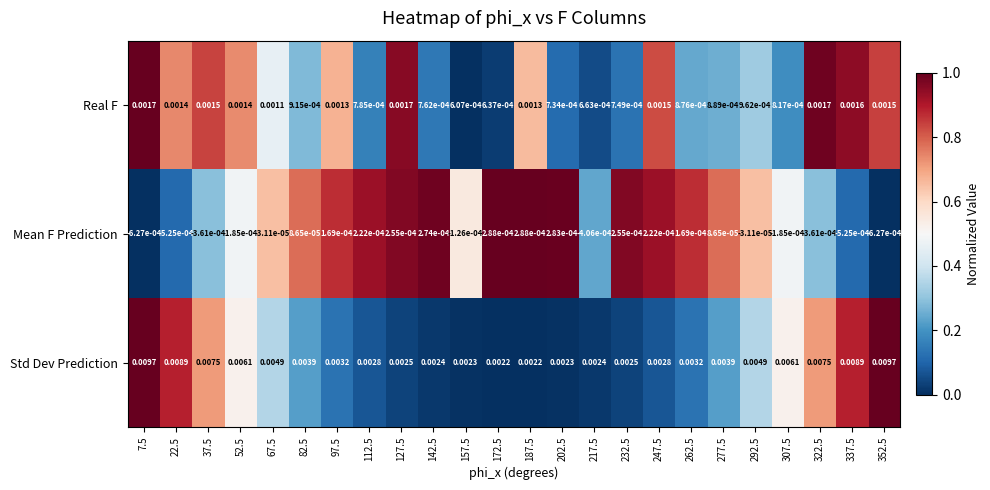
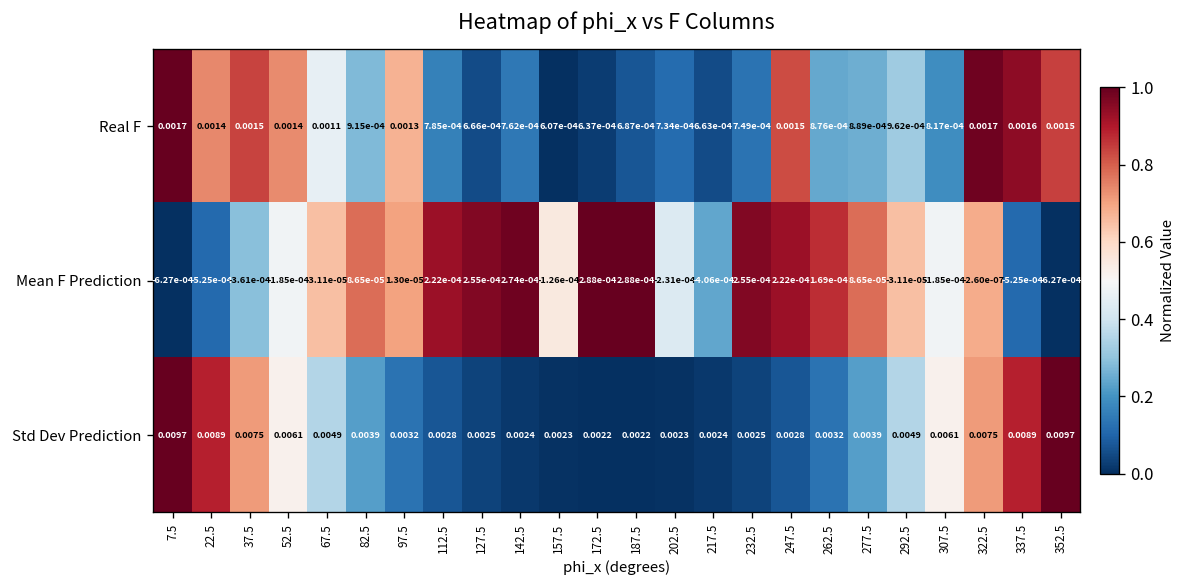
  {
    "Real F": {
      "7.5": "0.0017",
      "22.5": "0.0014",
      "37.5": "0.0015",
      "52.5": "0.0014",
      "67.5": "0.0011",
      "82.5": "9.15e-04",
      "97.5": "0.0013",
      "112.5": "7.85e-04",
-     "127.5": "0.0017",
+     "127.5": "6.66e-04",
      "142.5": "7.62e-04",
      "157.5": "6.07e-04",
      "172.5": "6.37e-04",
-     "187.5": "0.0013",
+     "187.5": "6.87e-04",
      "202.5": "7.34e-04",
      "217.5": "6.63e-04",
      "232.5": "7.49e-04",
      "247.5": "0.0015",
      "262.5": "8.76e-04",
      "277.5": "8.89e-04",
      "292.5": "9.62e-04",
      "307.5": "8.17e-04",
      "322.5": "0.0017",
      "337.5": "0.0016",
      "352.5": "0.0015"
    },
    "Mean F Prediction": {
      "7.5": "-6.27e-04",
      "22.5": "-5.25e-04",
      "37.5": "-3.61e-04",
      "52.5": "-1.85e-04",
      "67.5": "-3.11e-05",
      "82.5": "8.65e-05",
-     "97.5": "1.69e-04",
+     "97.5": "1.30e-05",
      "112.5": "2.22e-04",
      "127.5": "2.55e-04",
      "142.5": "2.74e-04",
      "157.5": "-1.26e-04",
      "172.5": "2.88e-04",
      "187.5": "2.88e-04",
-     "202.5": "2.83e-04",
+     "202.5": "-2.31e-04",
      "217.5": "-4.06e-04",
      "232.5": "2.55e-04",
      "247.5": "2.22e-04",
      "262.5": "1.69e-04",
      "277.5": "8.65e-05",
      "292.5": "-3.11e-05",
      "307.5": "-1.85e-04",
-     "322.5": "-3.61e-04",
+     "322.5": "-2.60e-07",
      "337.5": "-5.25e-04",
      "352.5": "-6.27e-04"
    },
    "Std Dev Prediction": {
      "7.5": "0.0097",
      "22.5": "0.0089",
      "37.5": "0.0075",
      "52.5": "0.0061",
      "67.5": "0.0049",
      "82.5": "0.0039",
      "97.5": "0.0032",
      "112.5": "0.0028",
      "127.5": "0.0025",
      "142.5": "0.0024",
      "157.5": "0.0023",
      "172.5": "0.0022",
      "187.5": "0.0022",
      "202.5": "0.0023",
      "217.5": "0.0024",
      "232.5": "0.0025",
      "247.5": "0.0028",
      "262.5": "0.0032",
      "277.5": "0.0039",
      "292.5": "0.0049",
      "307.5": "0.0061",
      "322.5": "0.0075",
      "337.5": "0.0089",
      "352.5": "0.0097"
    }
  }
